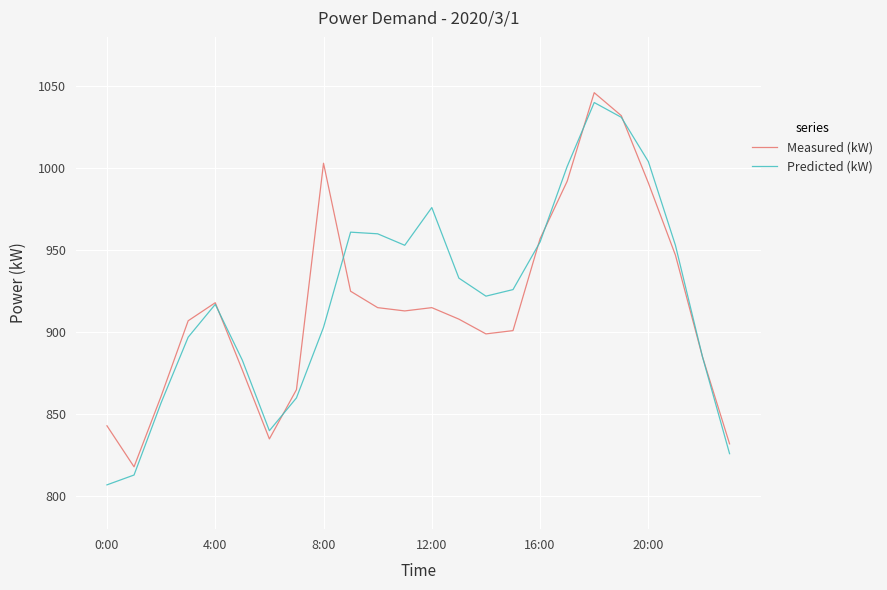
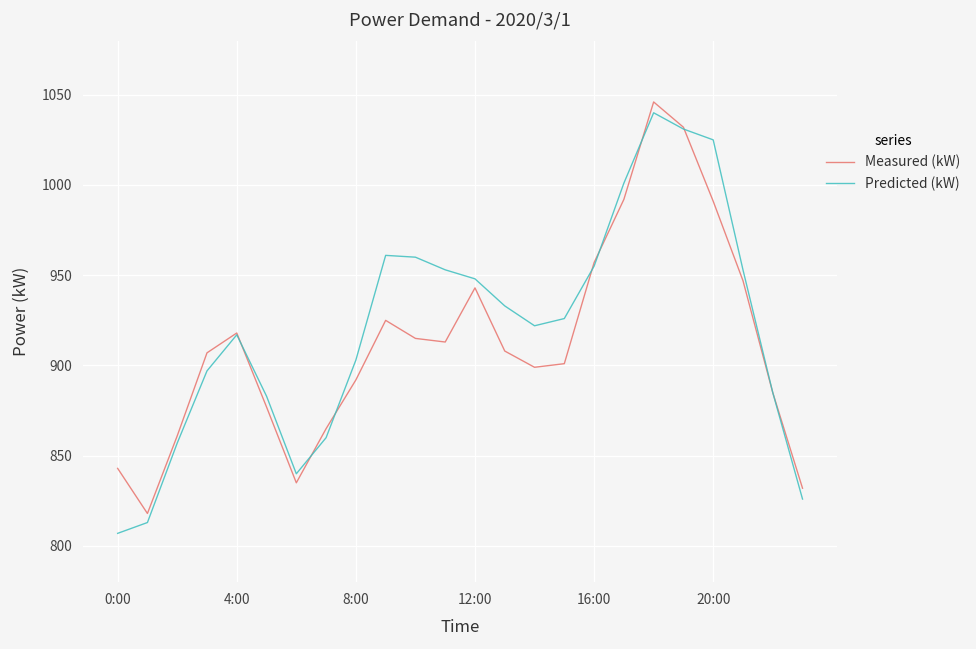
  {
    "Measured (kW)": {
      "0:00": 843,
-     "8:00": 1003,
-     "12:00": 915,
+     "8:00": 892,
+     "12:00": 943,
      "16:00": 957,
      "20:00": 991
    },
    "Predicted (kW)": {
      "0:00": 807,
      "8:00": 903,
-     "12:00": 976,
+     "12:00": 948,
      "16:00": 955,
-     "20:00": 1004
+     "20:00": 1025
    }
  }
